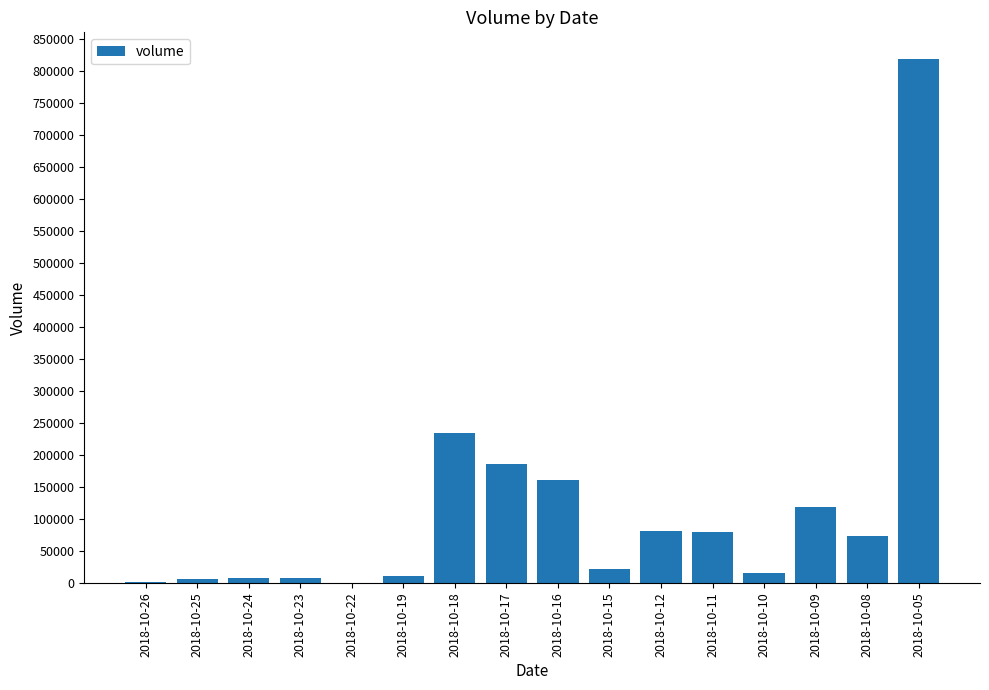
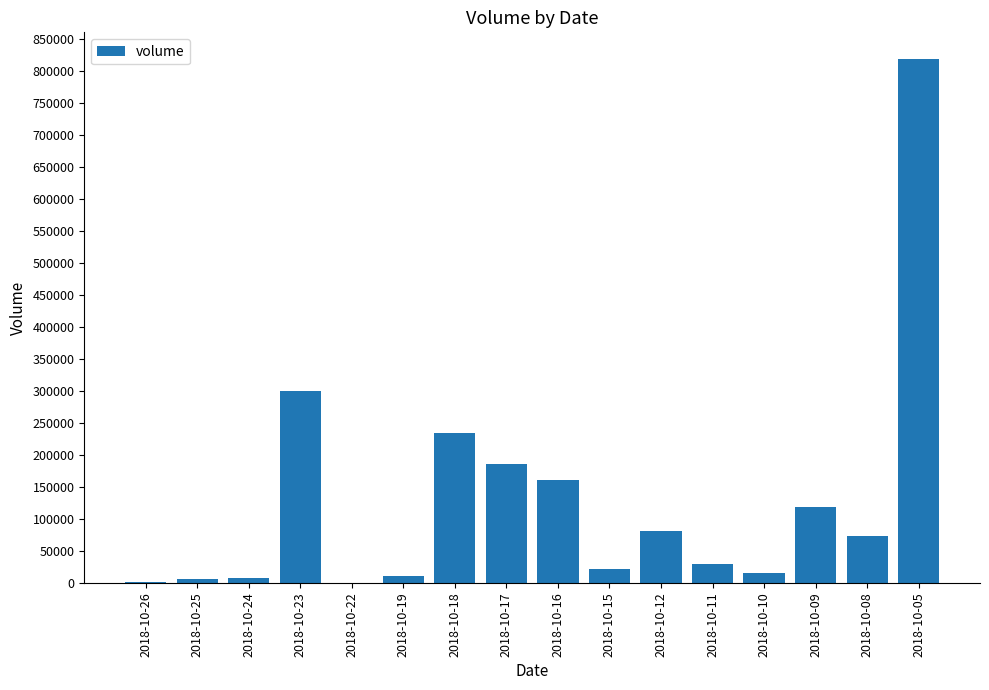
  {
    "2018-10-25": 10000,
    "2018-10-24": 10000,
-   "2018-10-23": 10000,
+   "2018-10-23": 300000,
    "2018-10-22": 0,
    "2018-10-19": 10000,
    "2018-10-18": 230000,
    "2018-10-17": 190000,
    "2018-10-16": 160000,
    "2018-10-15": 20000,
    "2018-10-12": 80000,
-   "2018-10-11": 80000,
+   "2018-10-11": 30000,
    "2018-10-10": 10000,
    "2018-10-09": 120000,
    "2018-10-08": 70000,
    "2018-10-05": 820000
  }
